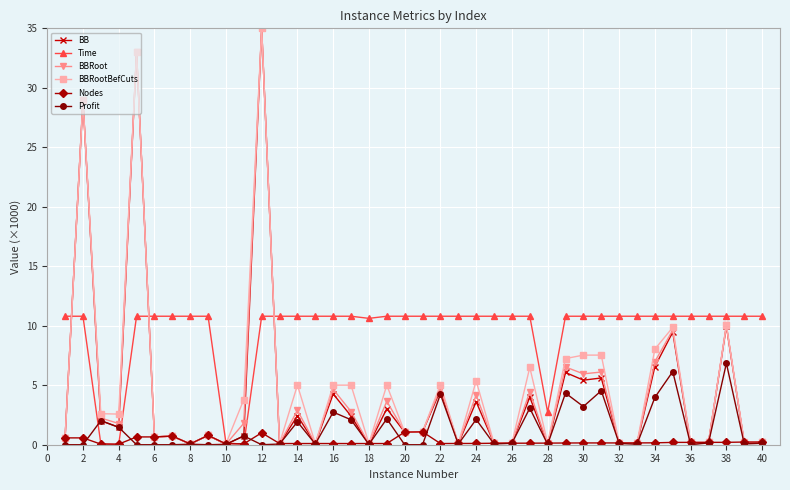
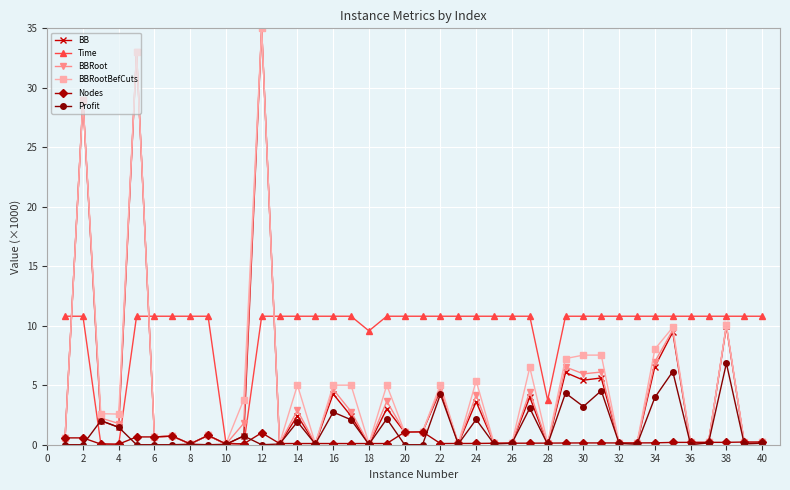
  {
    "Time": {
      "2": 10.8,
      "6": 10.8,
      "8": 10.8,
      "12": 10.8,
      "14": 10.8,
      "16": 10.8,
-     "18": 10.6,
+     "18": 9.6,
      "20": 10.8,
      "22": 10.8,
      "24": 10.8,
      "26": 10.8,
-     "28": 2.7,
+     "28": 3.7,
      "30": 10.8,
      "32": 10.8,
      "34": 10.8,
      "36": 10.8,
      "38": 10.8,
      "40": 10.8
    }
  }
